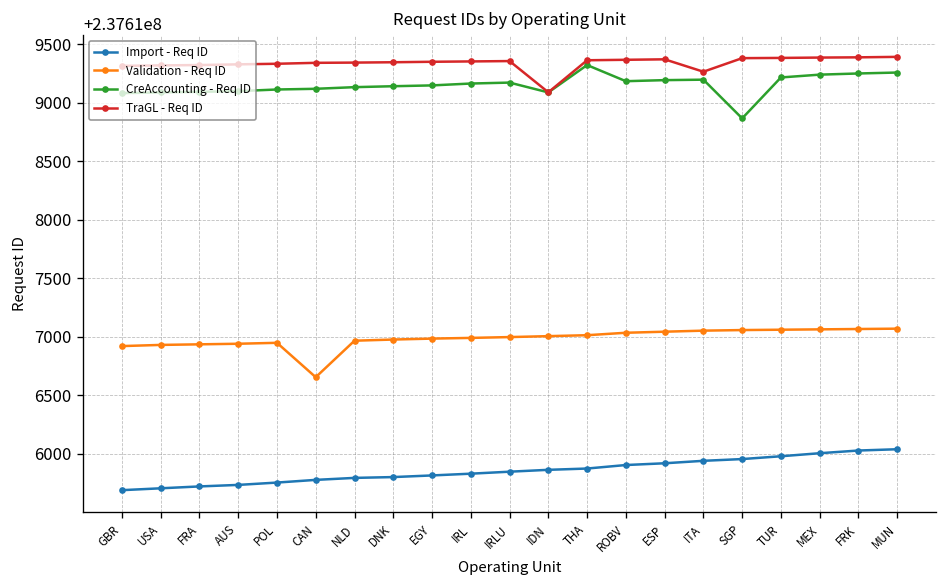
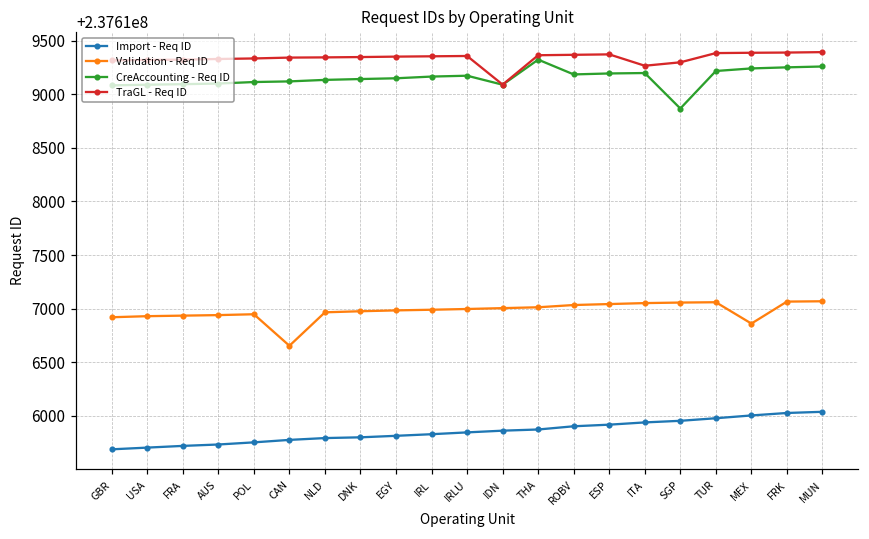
  {
    "Import - Req ID": {
      "GBR": 237615700,
      "USA": 237615700,
      "FRA": 237615700,
      "AUS": 237615700,
      "POL": 237615800,
      "CAN": 237615800,
      "NLD": 237615800,
      "DNK": 237615800,
      "EGY": 237615800,
      "IRL": 237615800,
      "IRLU": 237615800,
      "IDN": 237615900,
      "THA": 237615900,
      "ROBV": 237615900,
      "ESP": 237615900,
      "ITA": 237615900,
      "SGP": 237616000,
      "TUR": 237616000,
      "MEX": 237616000,
      "FRK": 237616000,
      "MUN": 237616000
    },
    "Validation - Req ID": {
      "GBR": 237616900,
      "USA": 237616900,
      "FRA": 237616900,
      "AUS": 237616900,
      "POL": 237616900,
      "CAN": 237616700,
      "NLD": 237617000,
      "DNK": 237617000,
      "EGY": 237617000,
      "IRL": 237617000,
      "IRLU": 237617000,
      "IDN": 237617000,
      "THA": 237617000,
      "ROBV": 237617000,
      "ESP": 237617000,
      "ITA": 237617100,
      "SGP": 237617100,
      "TUR": 237617100,
-     "MEX": 237617100,
+     "MEX": 237616900,
      "FRK": 237617100,
      "MUN": 237617100
    },
    "CreAccounting - Req ID": {
      "POL": 237619100,
      "CAN": 237619100,
      "NLD": 237619100,
      "DNK": 237619100,
      "EGY": 237619100,
      "IRL": 237619200,
      "IRLU": 237619200,
      "THA": 237619300,
      "ROBV": 237619200,
      "ESP": 237619200,
      "ITA": 237619200,
      "SGP": 237618900,
      "TUR": 237619200,
      "MEX": 237619200,
      "FRK": 237619300,
      "MUN": 237619300
    },
    "TraGL - Req ID": {
      "POL": 237619300,
      "CAN": 237619300,
      "NLD": 237619300,
      "DNK": 237619300,
      "EGY": 237619400,
      "IRL": 237619400,
      "IRLU": 237619400,
      "THA": 237619400,
      "ROBV": 237619400,
      "ESP": 237619400,
      "ITA": 237619300,
-     "SGP": 237619400,
+     "SGP": 237619300,
      "TUR": 237619400,
      "MEX": 237619400,
      "FRK": 237619400,
      "MUN": 237619400
    }
  }
